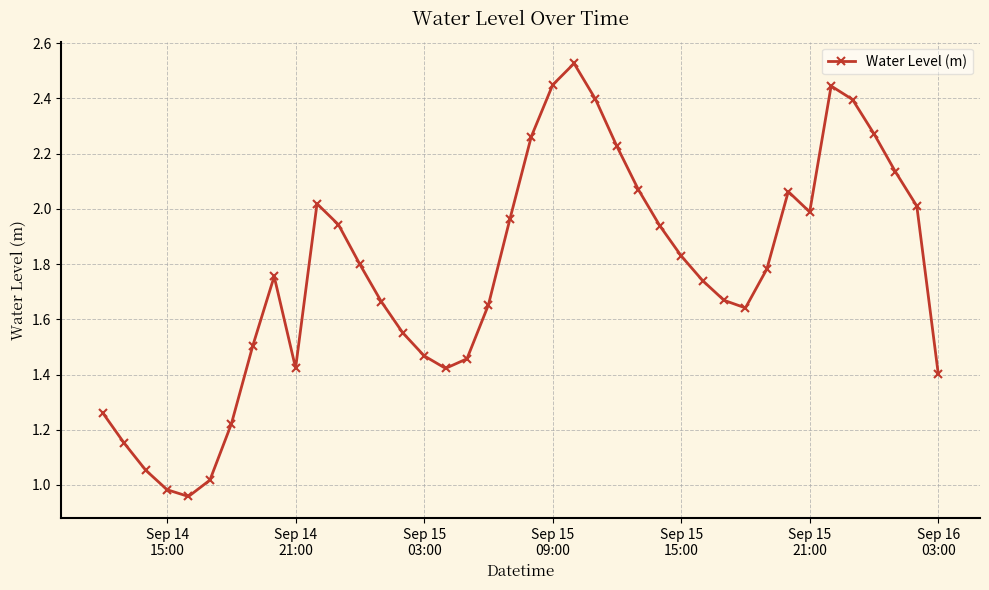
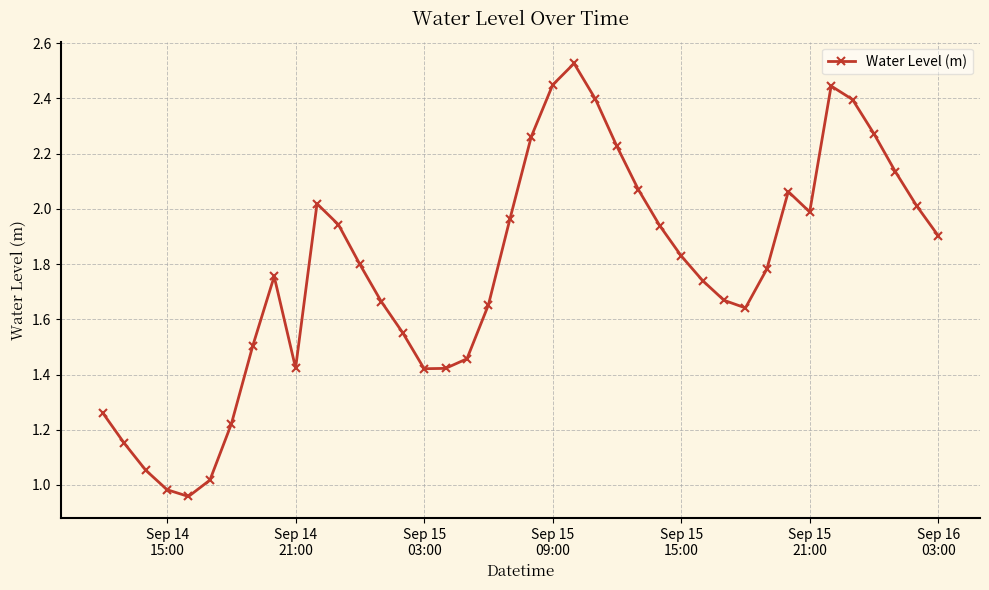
  {
    "Sep 14 15:00": 0.98,
    "Sep 14 21:00": 1.42,
-   "Sep 15 03:00": 1.47,
+   "Sep 15 03:00": 1.42,
    "Sep 15 09:00": 2.45,
    "Sep 15 15:00": 1.83,
    "Sep 15 21:00": 1.99,
-   "Sep 16 03:00": 1.40
+   "Sep 16 03:00": 1.90
  }
